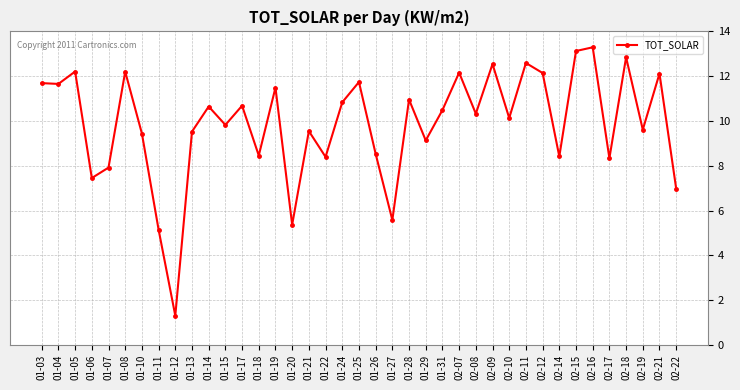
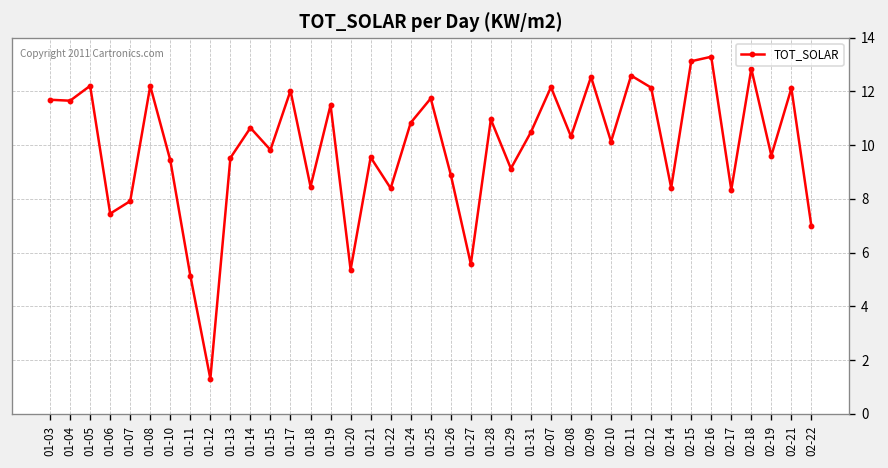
  {
    "01-03": 11.7,
    "01-04": 11.7,
    "01-06": 7.5,
    "01-07": 7.9,
    "01-10": 9.4,
    "01-11": 5.1,
    "01-12": 1.3,
    "01-13": 9.5,
    "01-14": 10.6,
    "01-15": 9.8,
-   "01-17": 10.7,
+   "01-17": 12.0,
    "01-18": 8.5,
    "01-19": 11.5,
    "01-20": 5.4,
    "01-21": 9.5,
    "01-22": 8.4,
    "01-24": 10.8,
    "01-25": 11.7,
-   "01-26": 8.5,
+   "01-26": 8.9,
    "01-27": 5.6,
    "01-28": 11.0,
    "01-29": 9.1,
    "01-31": 10.5,
    "02-07": 12.2,
    "02-08": 10.3,
    "02-09": 12.5,
    "02-10": 10.1,
    "02-11": 12.6,
    "02-12": 12.1,
    "02-14": 8.4,
    "02-15": 13.1,
    "02-16": 13.3,
    "02-17": 8.3,
    "02-18": 12.8,
    "02-19": 9.6,
    "02-21": 12.1,
    "02-22": 7.0
  }
